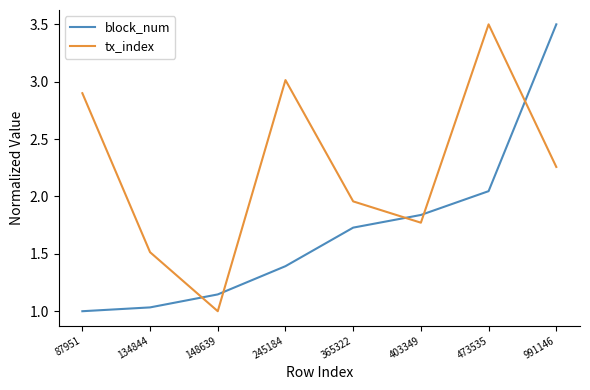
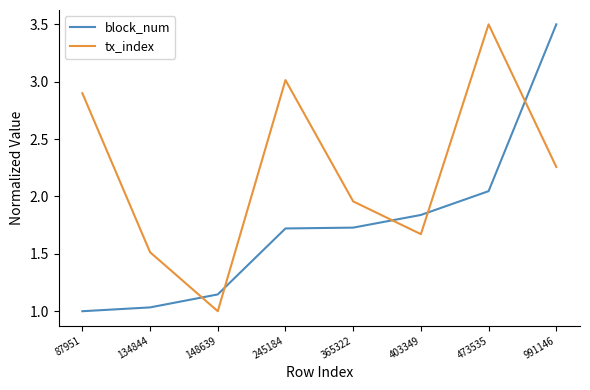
  {
    "block_num": {
      "87951": 1.00,
      "134844": 1.03,
      "148639": 1.15,
-     "245184": 1.39,
+     "245184": 1.72,
      "365322": 1.73,
      "403349": 1.84,
      "473535": 2.05,
      "991146": 3.50
    },
    "tx_index": {
      "87951": 2.90,
      "134844": 1.51,
      "148639": 1.00,
      "245184": 3.01,
      "365322": 1.96,
-     "403349": 1.77,
+     "403349": 1.67,
      "473535": 3.50,
      "991146": 2.26
    }
  }
